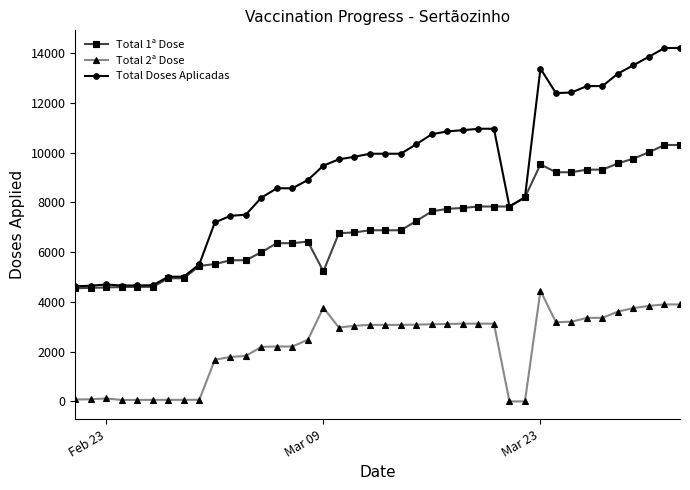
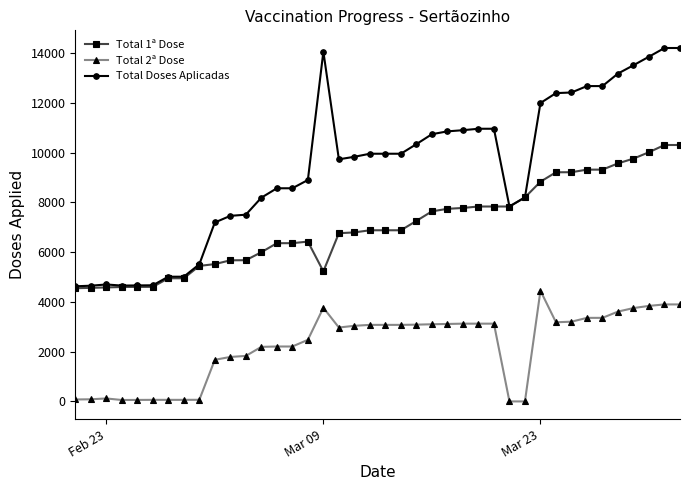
  {
    "Total 1ª Dose": {
      "Feb 23": 4600,
      "Mar 09": 5200,
-     "Mar 23": 9500
+     "Mar 23": 8800
    },
    "Total 2ª Dose": {
      "Feb 23": 100,
      "Mar 09": 3800,
      "Mar 23": 4500
    },
    "Total Doses Aplicadas": {
      "Feb 23": 4700,
-     "Mar 09": 9500,
-     "Mar 23": 13400
+     "Mar 09": 14100,
+     "Mar 23": 12000
    }
  }
